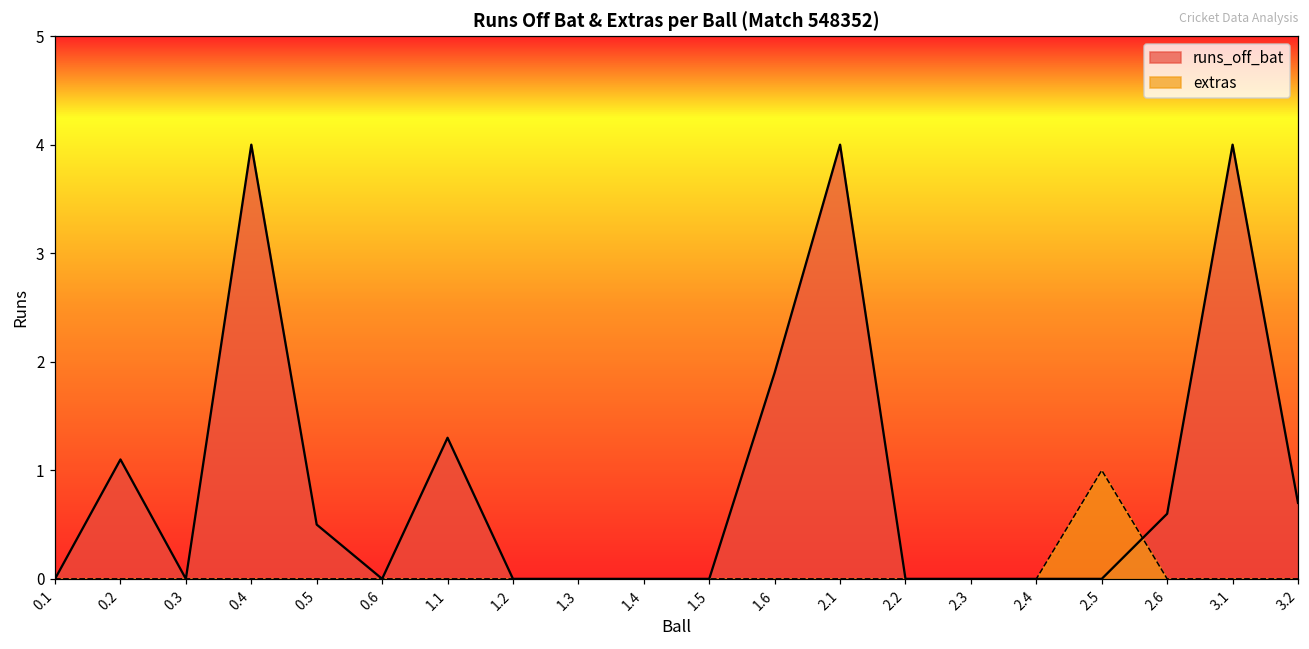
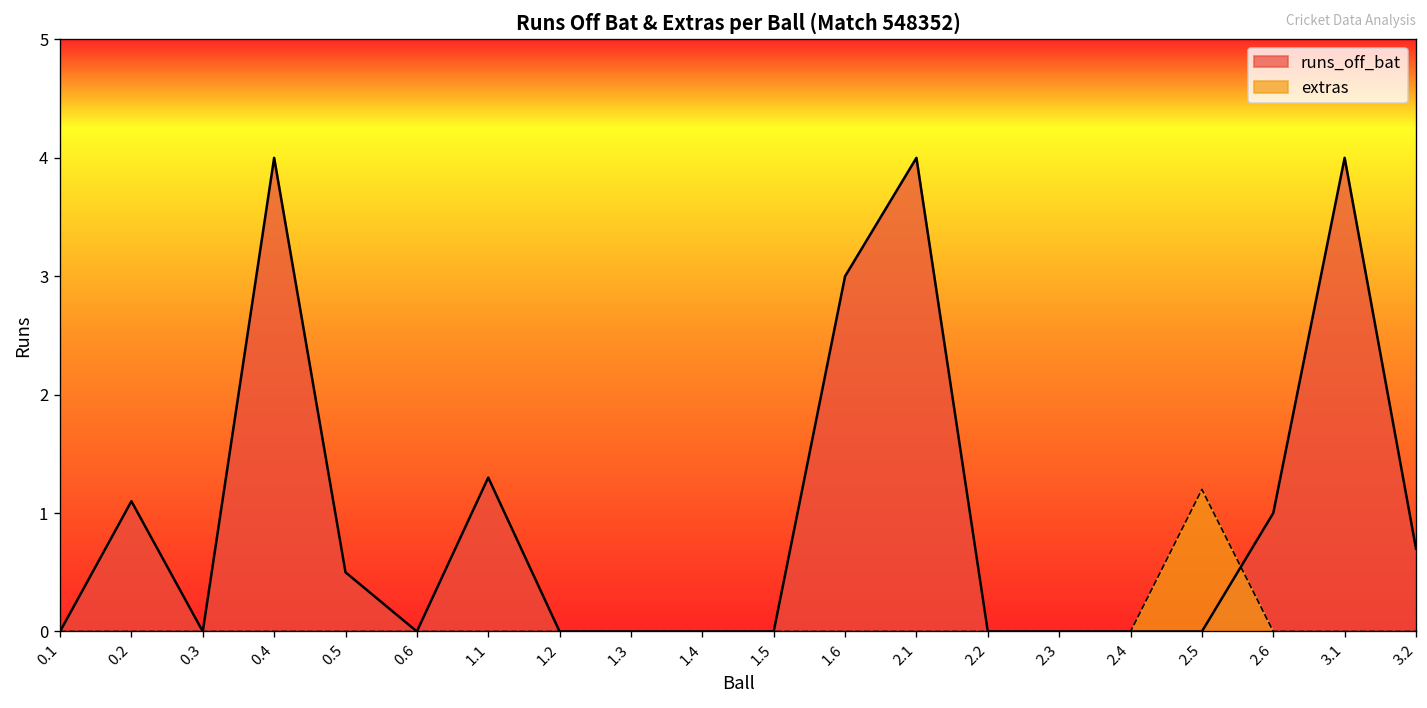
  {
    "runs_off_bat": {
      "0.2": 1.1,
      "0.4": 4.0,
      "0.5": 0.5,
      "1.1": 1.3,
-     "1.6": 1.9,
+     "1.6": 3.0,
      "2.1": 4.0,
      "2.5": 0.0,
-     "2.6": 0.6,
+     "2.6": 1.0,
      "3.1": 4.0,
      "3.2": 0.7
    },
    "extras": {
      "0.2": 0.0,
      "0.4": 0.0,
      "0.5": 0.0,
      "1.1": 0.0,
      "1.6": 0.0,
      "2.1": 0.0,
-     "2.5": 1.0,
+     "2.5": 1.2,
      "2.6": 0.0,
      "3.1": 0.0,
      "3.2": 0.0
    }
  }
